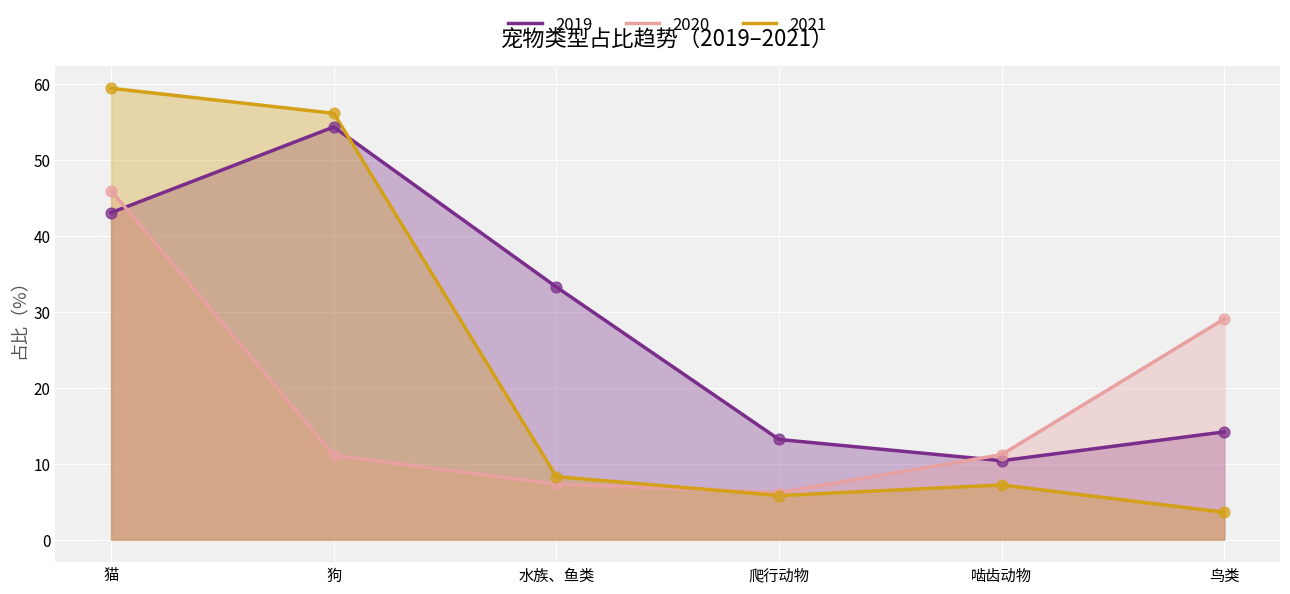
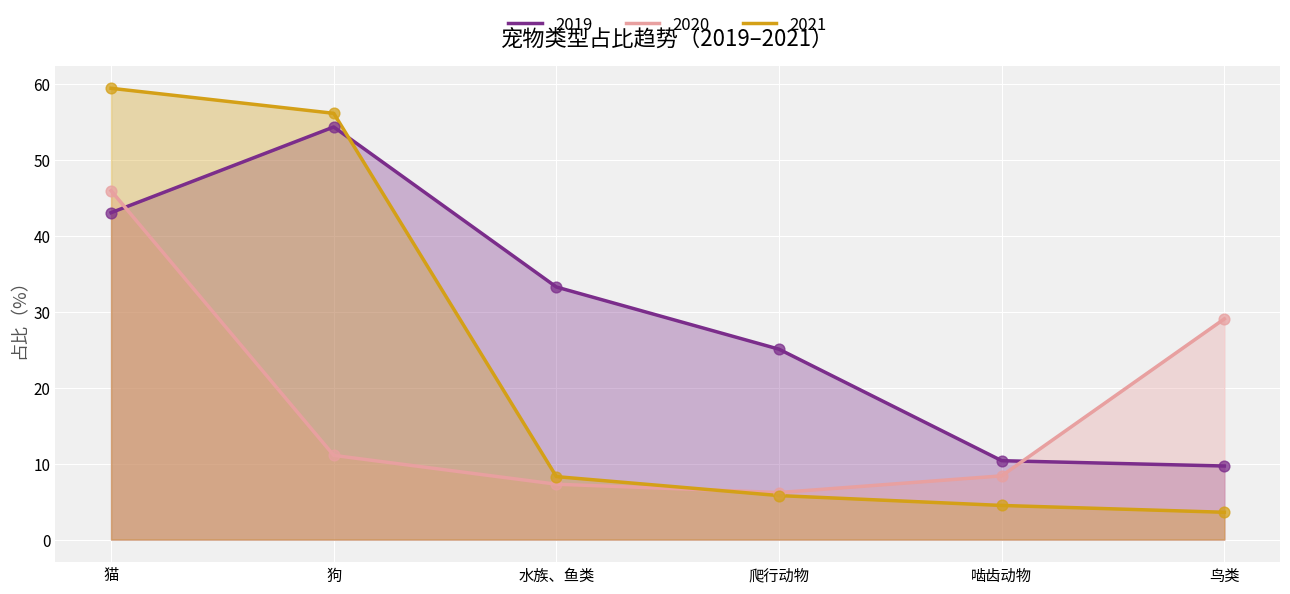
  {
    "2019": {
      "猫": 43,
      "狗": 54,
      "水族、鱼类": 33,
-     "爬行动物": 13,
+     "爬行动物": 25,
      "啮齿动物": 10,
-     "鸟类": 14
+     "鸟类": 10
    },
    "2020": {
      "猫": 46,
      "狗": 11,
      "水族、鱼类": 7,
      "爬行动物": 6,
-     "啮齿动物": 11,
+     "啮齿动物": 8,
      "鸟类": 29
    },
    "2021": {
      "猫": 60,
      "狗": 56,
      "水族、鱼类": 8,
      "爬行动物": 6,
-     "啮齿动物": 7,
+     "啮齿动物": 5,
      "鸟类": 4
    }
  }
